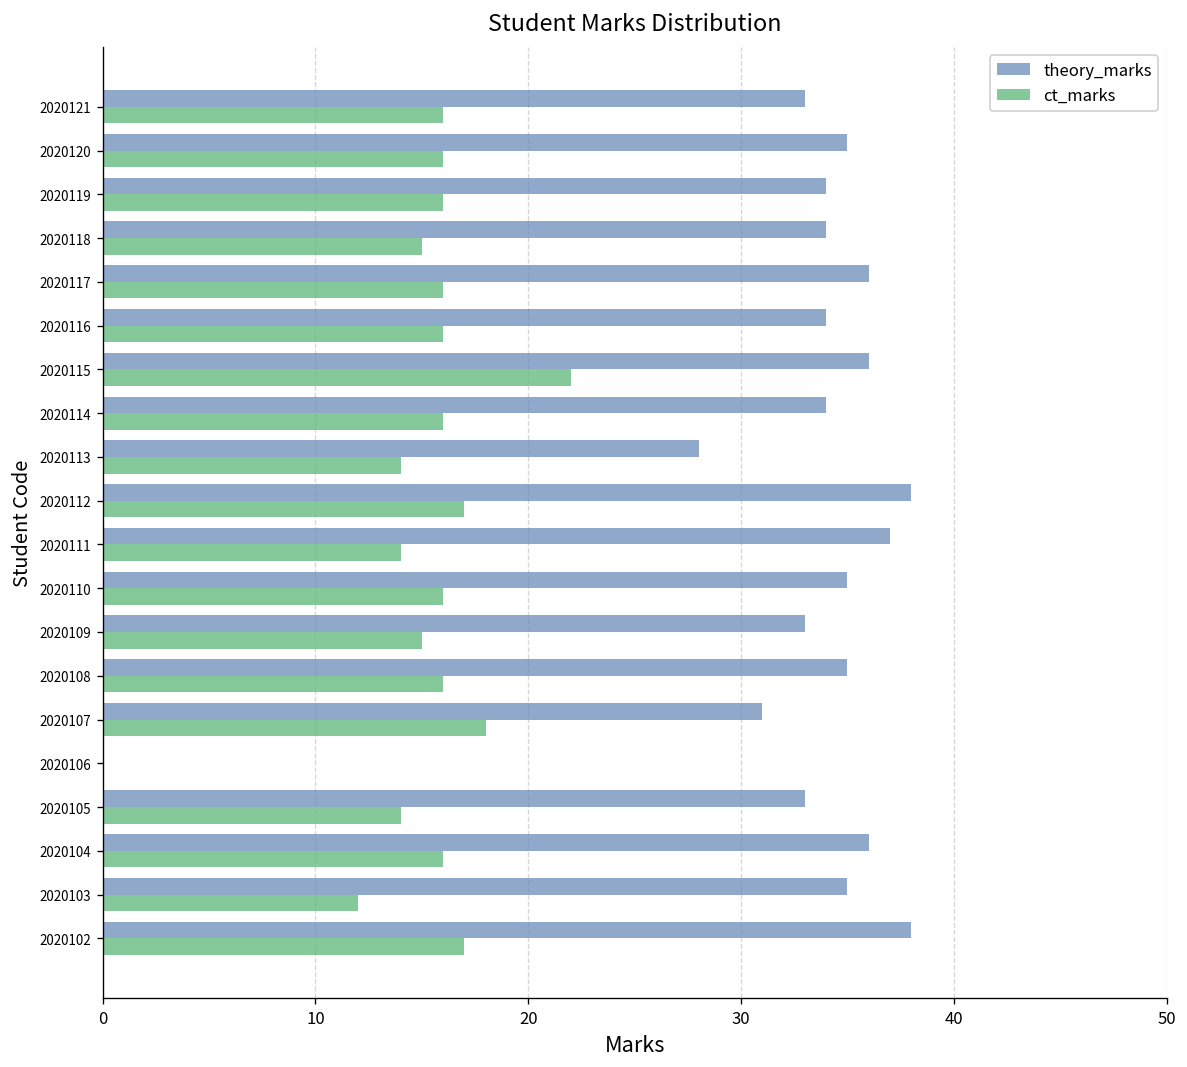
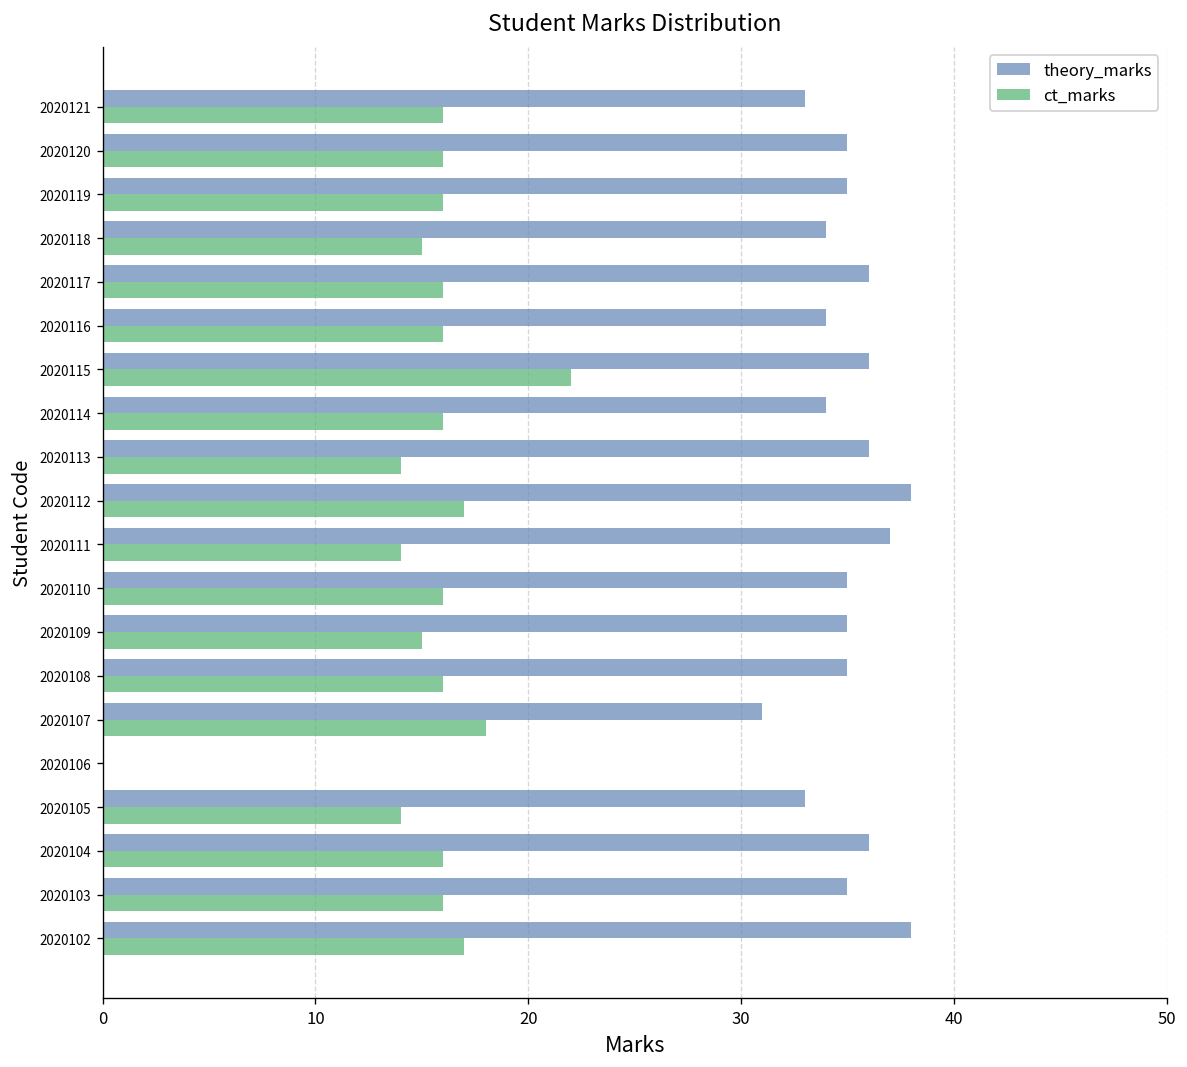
  {
    "theory_marks": {
      "2020121": 33,
      "2020120": 35,
-     "2020119": 34,
+     "2020119": 35,
      "2020118": 34,
      "2020117": 36,
      "2020116": 34,
      "2020115": 36,
      "2020114": 34,
-     "2020113": 28,
+     "2020113": 36,
      "2020112": 38,
      "2020111": 37,
      "2020110": 35,
-     "2020109": 33,
+     "2020109": 35,
      "2020108": 35,
      "2020107": 31,
      "2020106": 0,
      "2020105": 33,
      "2020104": 36,
      "2020103": 35,
      "2020102": 38
    },
    "ct_marks": {
      "2020121": 16,
      "2020120": 16,
      "2020119": 16,
      "2020118": 15,
      "2020117": 16,
      "2020116": 16,
      "2020115": 22,
      "2020114": 16,
      "2020113": 14,
      "2020112": 17,
      "2020111": 14,
      "2020110": 16,
      "2020109": 15,
      "2020108": 16,
      "2020107": 18,
      "2020106": 0,
      "2020105": 14,
      "2020104": 16,
-     "2020103": 12,
+     "2020103": 16,
      "2020102": 17
    }
  }
